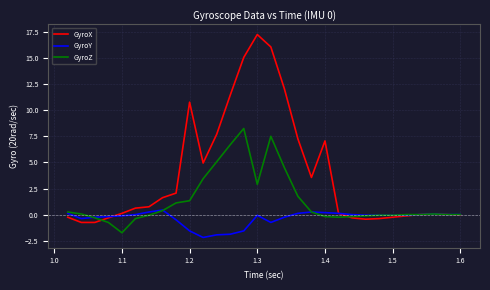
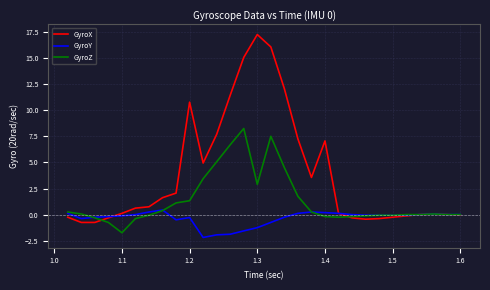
  {
    "GyroX": {
      "1.2": 10.8,
      "1.3": 17.3,
      "1.4": 7.1
    },
    "GyroY": {
-     "1.2": -1.6,
-     "1.3": -0.1,
+     "1.2": -0.3,
+     "1.3": -1.3,
      "1.4": 0.2
    },
    "GyroZ": {
      "1.1": -1.7,
      "1.2": 1.3,
      "1.3": 2.9,
      "1.4": -0.2
    }
  }
